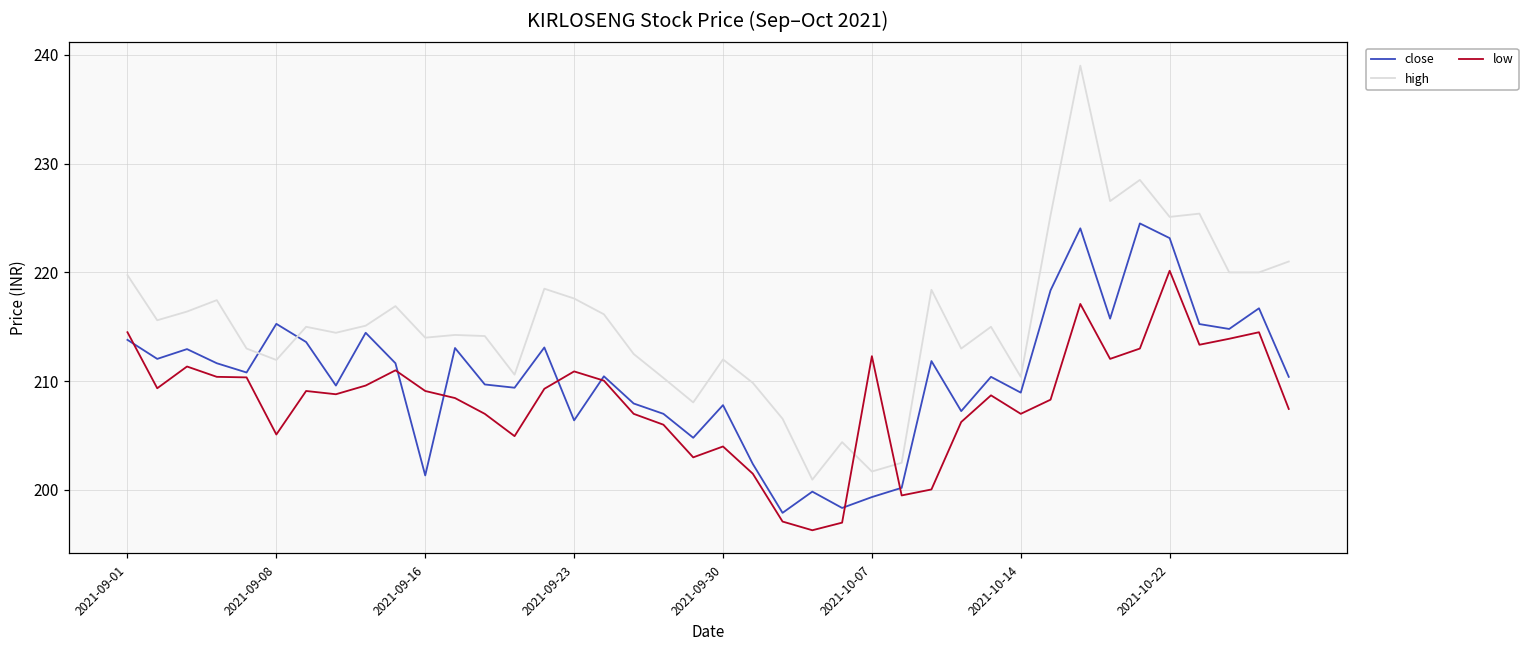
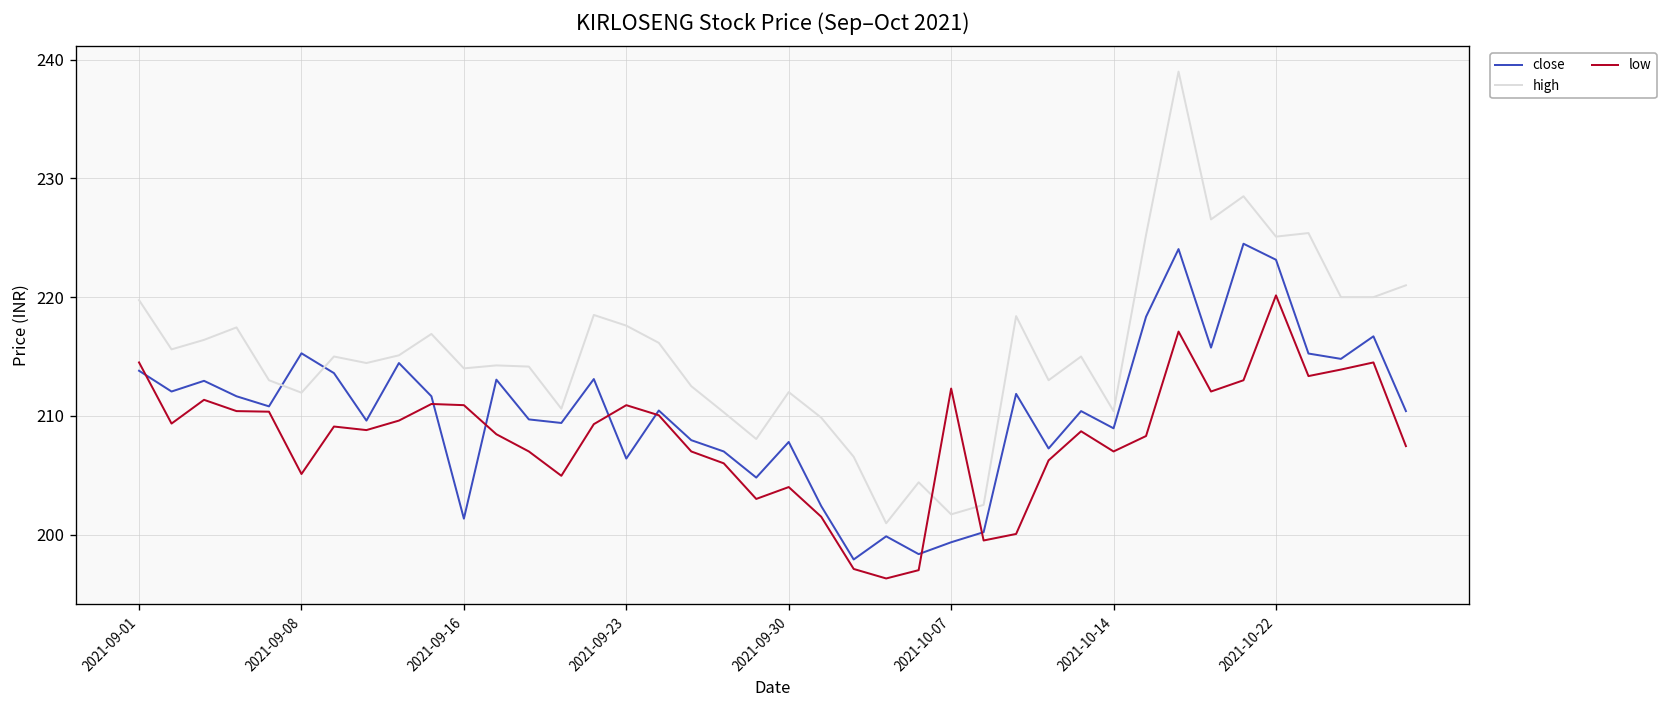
  {
    "close": {
      "2021-09-01": 214,
      "2021-09-08": 215,
      "2021-09-16": 201,
      "2021-09-23": 206,
      "2021-09-30": 208,
      "2021-10-07": 199,
      "2021-10-14": 209,
      "2021-10-22": 223
    },
    "high": {
      "2021-09-01": 220,
      "2021-09-08": 212,
      "2021-09-16": 214,
      "2021-09-23": 218,
      "2021-09-30": 212,
      "2021-10-07": 202,
      "2021-10-14": 210,
      "2021-10-22": 225
    },
    "low": {
      "2021-09-01": 215,
      "2021-09-08": 205,
-     "2021-09-16": 209,
+     "2021-09-16": 211,
      "2021-09-23": 211,
      "2021-09-30": 204,
      "2021-10-07": 212,
      "2021-10-14": 207,
      "2021-10-22": 220
    }
  }
